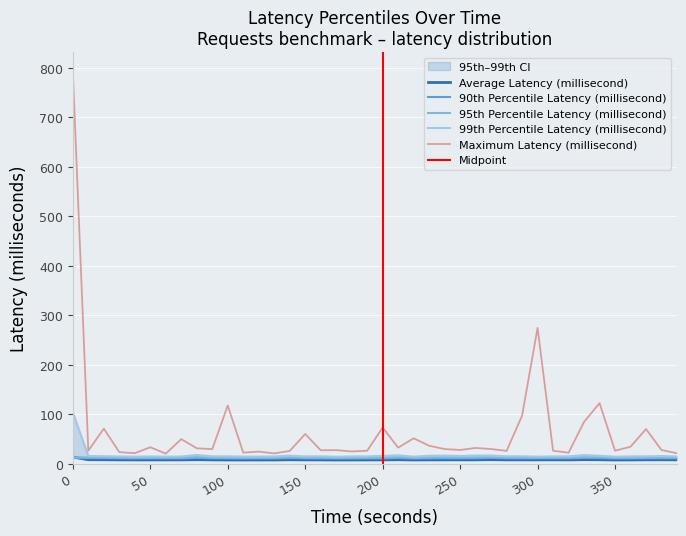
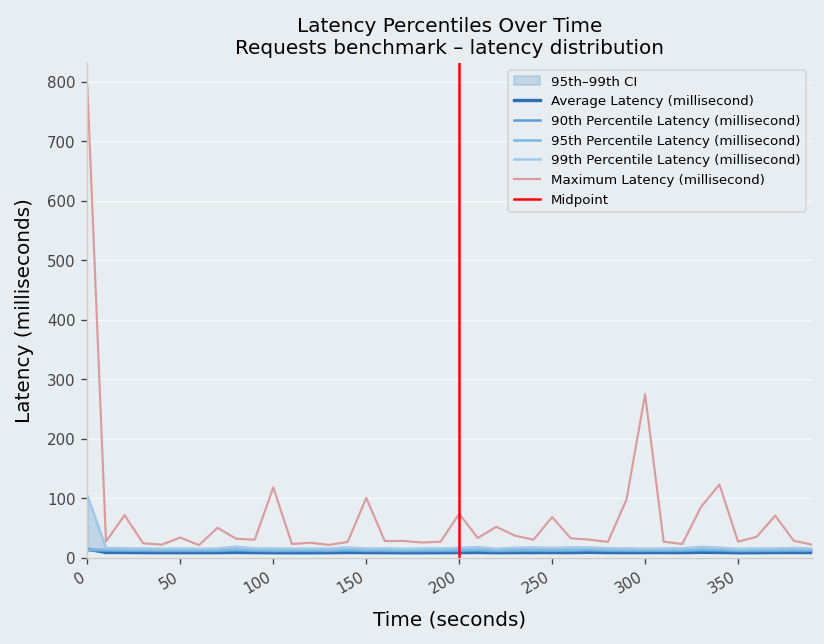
  {
    "Maximum Latency (millisecond)": {
      "0": 790,
      "50": 30,
      "100": 120,
-     "150": 60,
+     "150": 100,
      "200": 70,
-     "250": 30,
+     "250": 70,
      "300": 270,
      "350": 30
    }
  }
